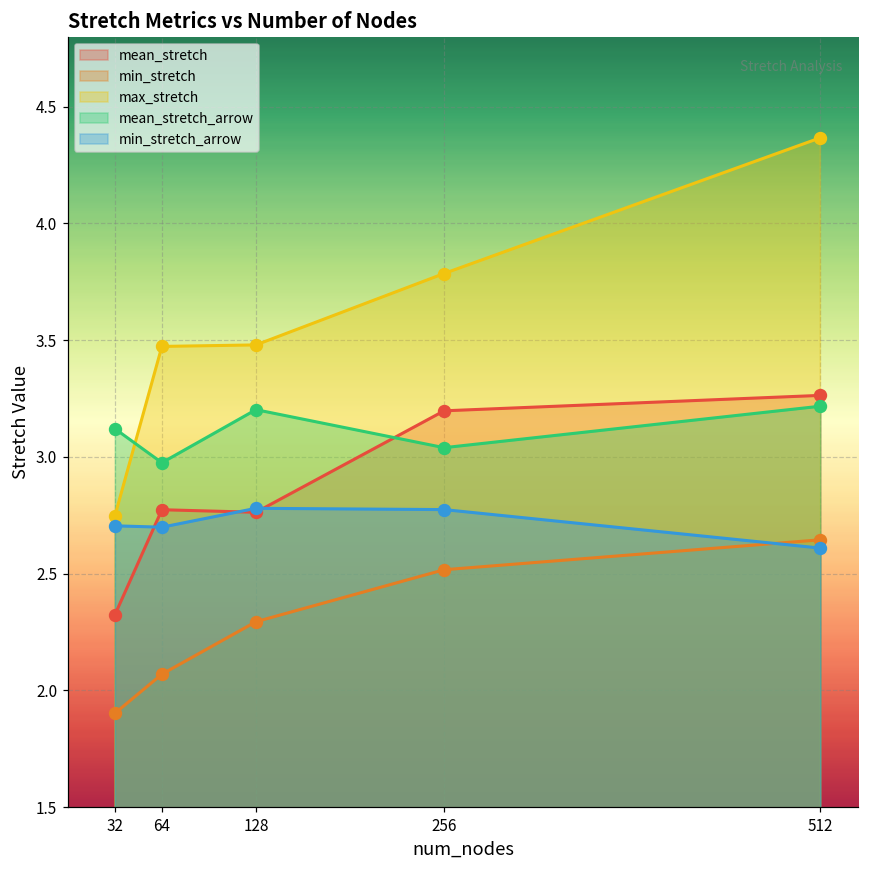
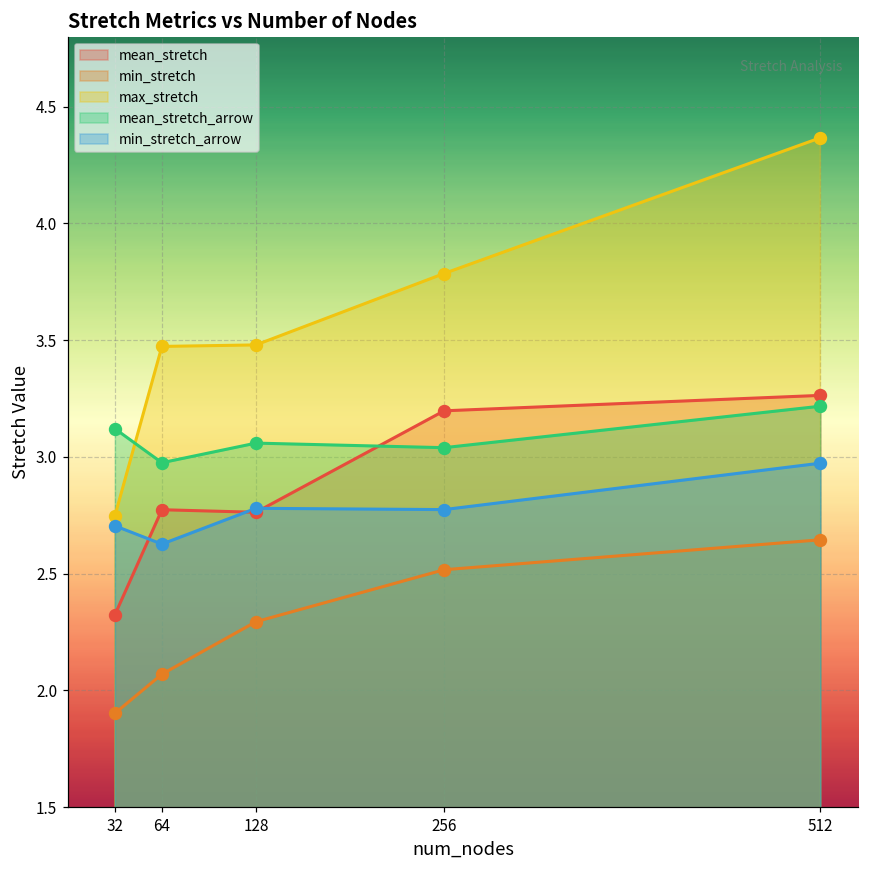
  {
    "mean_stretch_arrow": {
      "32": 3.12,
      "64": 2.98,
-     "128": 3.20,
+     "128": 3.06,
      "256": 3.04,
      "512": 3.22
    },
    "min_stretch_arrow": {
      "32": 2.70,
-     "64": 2.70,
+     "64": 2.63,
      "128": 2.78,
      "256": 2.77,
-     "512": 2.61
+     "512": 2.97
    }
  }
